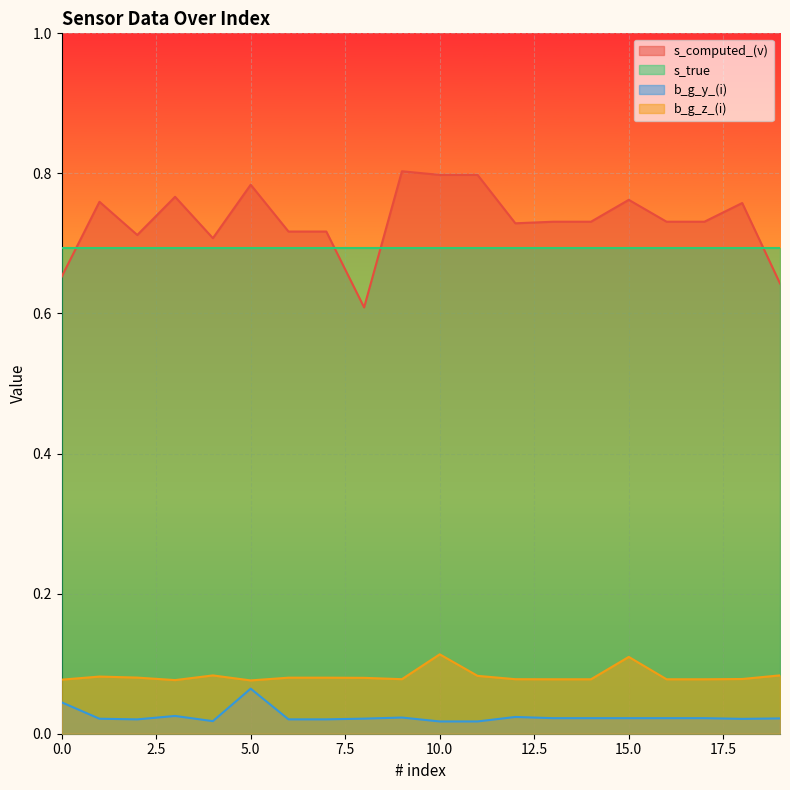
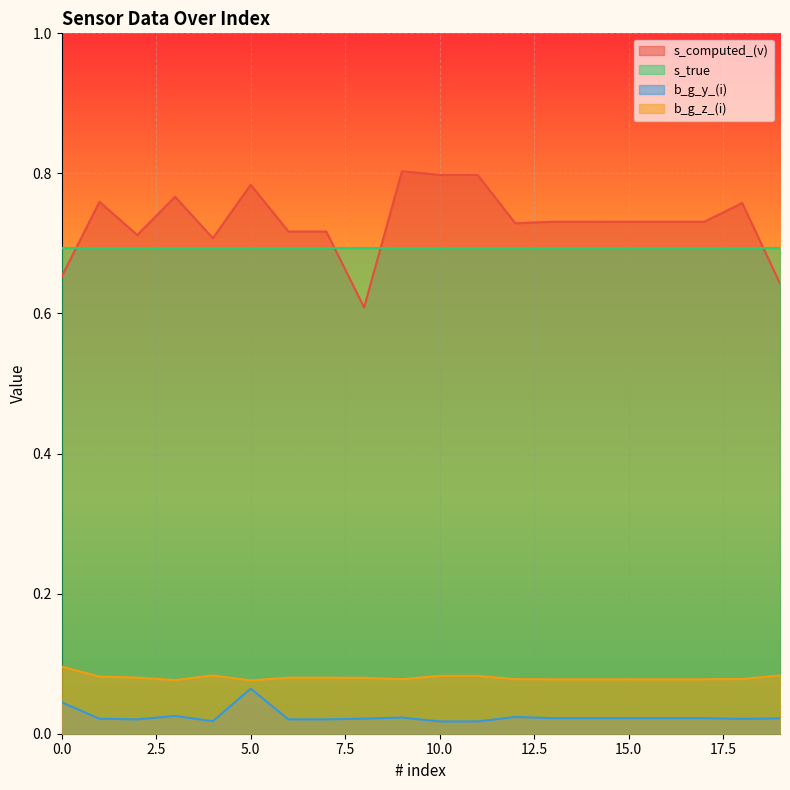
  {
    "s_computed_(v)": {
      "0.0": 0.65,
      "5.0": 0.78,
      "10.0": 0.80,
-     "15.0": 0.76
+     "15.0": 0.73
    },
    "s_true": {
      "0.0": 0.69,
      "5.0": 0.69,
      "10.0": 0.69,
      "15.0": 0.69
    },
    "b_g_y_(i)": {
      "0.0": 0.04,
      "5.0": 0.06,
      "10.0": 0.02,
      "15.0": 0.02
    },
    "b_g_z_(i)": {
-     "0.0": 0.08,
+     "0.0": 0.10,
      "5.0": 0.08,
-     "10.0": 0.11,
-     "15.0": 0.11
+     "10.0": 0.08,
+     "15.0": 0.08
    }
  }
